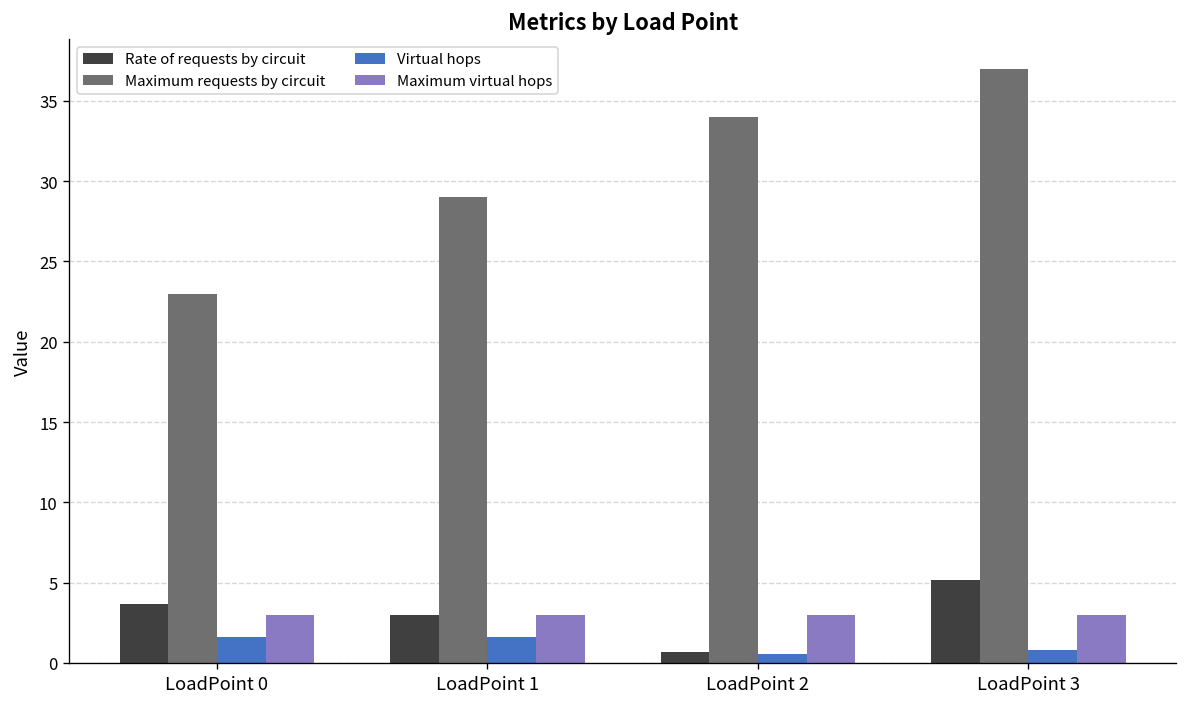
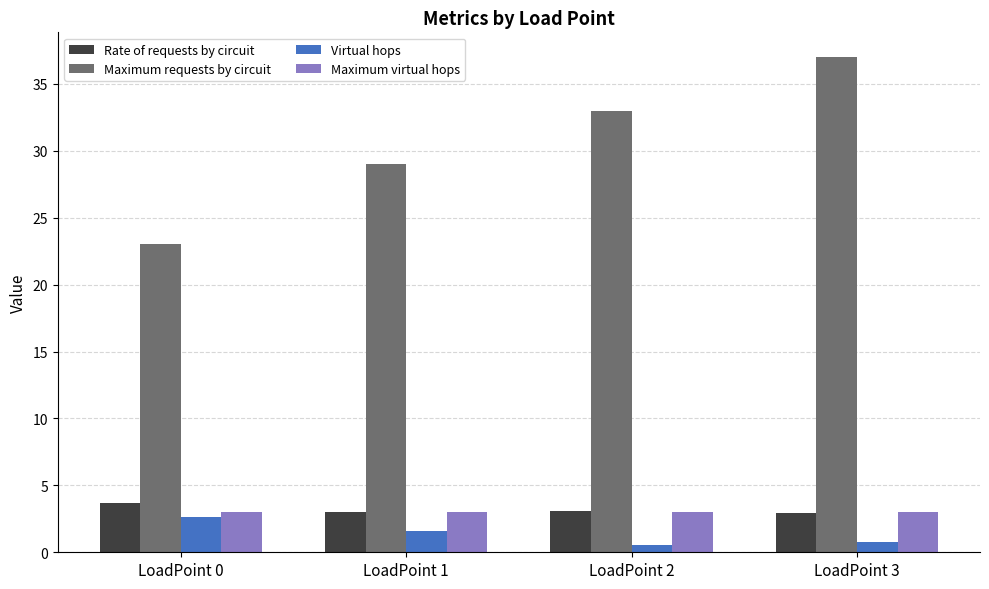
  {
    "Rate of requests by circuit": {
      "LoadPoint 0": 3.7,
      "LoadPoint 1": 3.0,
-     "LoadPoint 2": 0.7,
-     "LoadPoint 3": 5.1
+     "LoadPoint 2": 3.1,
+     "LoadPoint 3": 3.0
    },
    "Maximum requests by circuit": {
      "LoadPoint 0": 23,
      "LoadPoint 1": 29,
-     "LoadPoint 2": 34,
+     "LoadPoint 2": 33,
      "LoadPoint 3": 37
    },
    "Virtual hops": {
-     "LoadPoint 0": 1.6,
+     "LoadPoint 0": 2.6,
      "LoadPoint 1": 1.6,
      "LoadPoint 2": 0.6,
      "LoadPoint 3": 0.8
    },
    "Maximum virtual hops": {
      "LoadPoint 0": 3.0,
      "LoadPoint 1": 3.0,
      "LoadPoint 2": 3.0,
      "LoadPoint 3": 3.0
    }
  }
